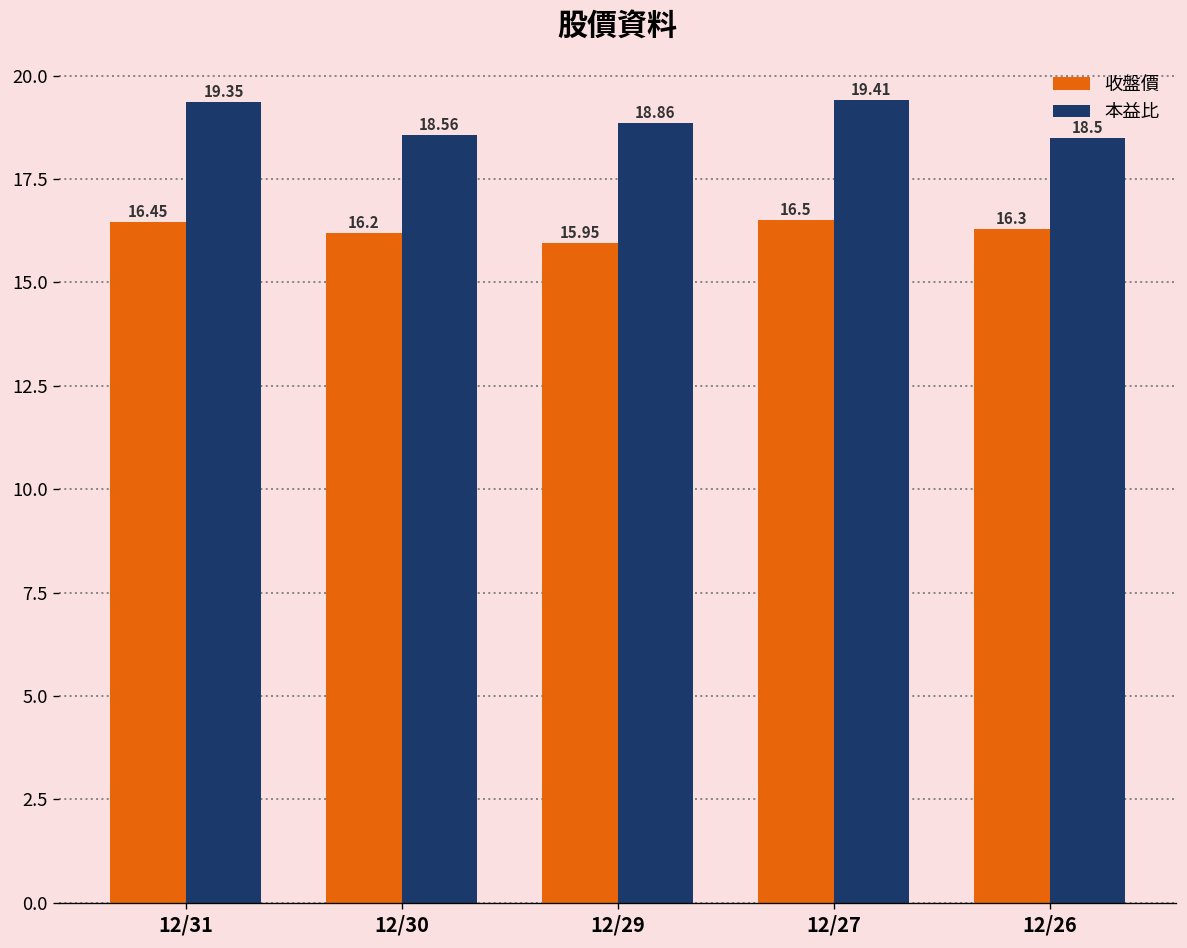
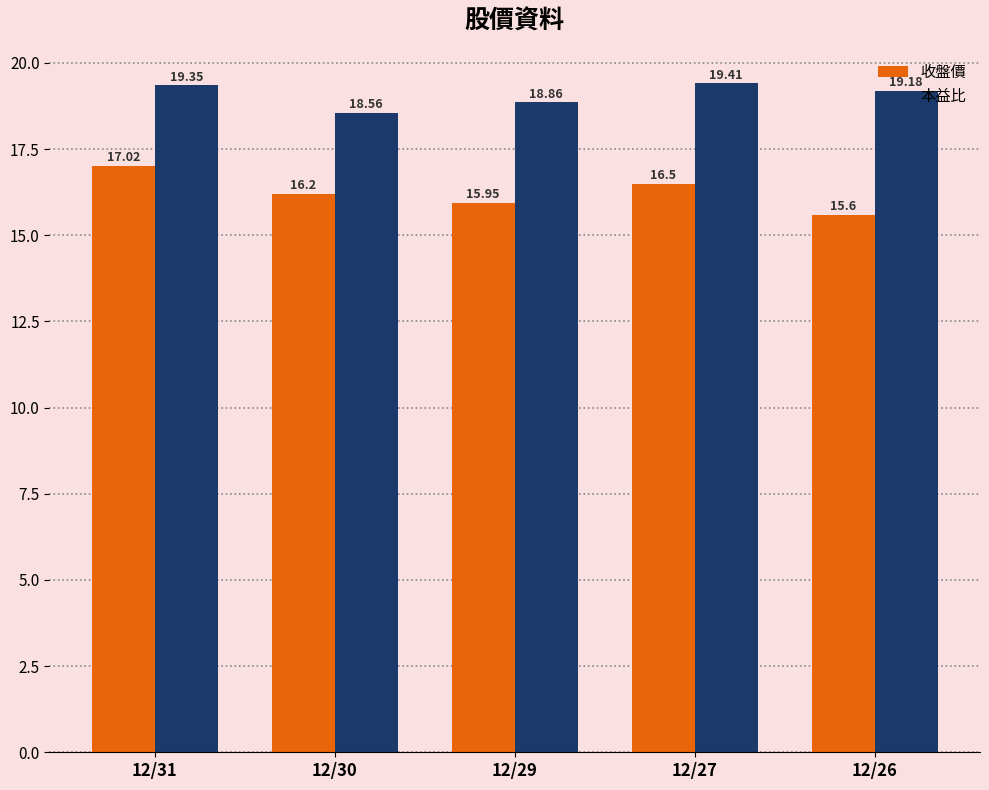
  {
    "收盤價": {
-     "12/31": 16.45,
+     "12/31": 17.02,
      "12/30": 16.2,
      "12/29": 15.95,
      "12/27": 16.5,
-     "12/26": 16.3
+     "12/26": 15.6
    },
    "本益比": {
      "12/31": 19.35,
      "12/30": 18.56,
      "12/29": 18.86,
      "12/27": 19.41,
-     "12/26": 18.5
+     "12/26": 19.18
    }
  }
